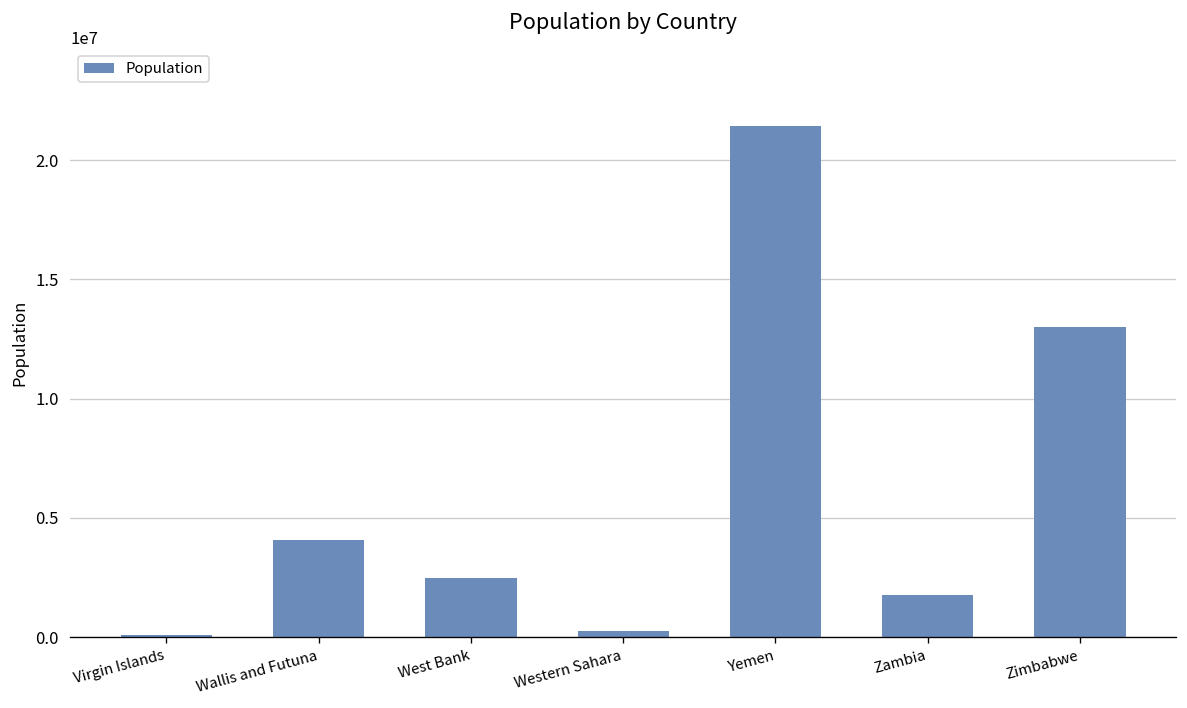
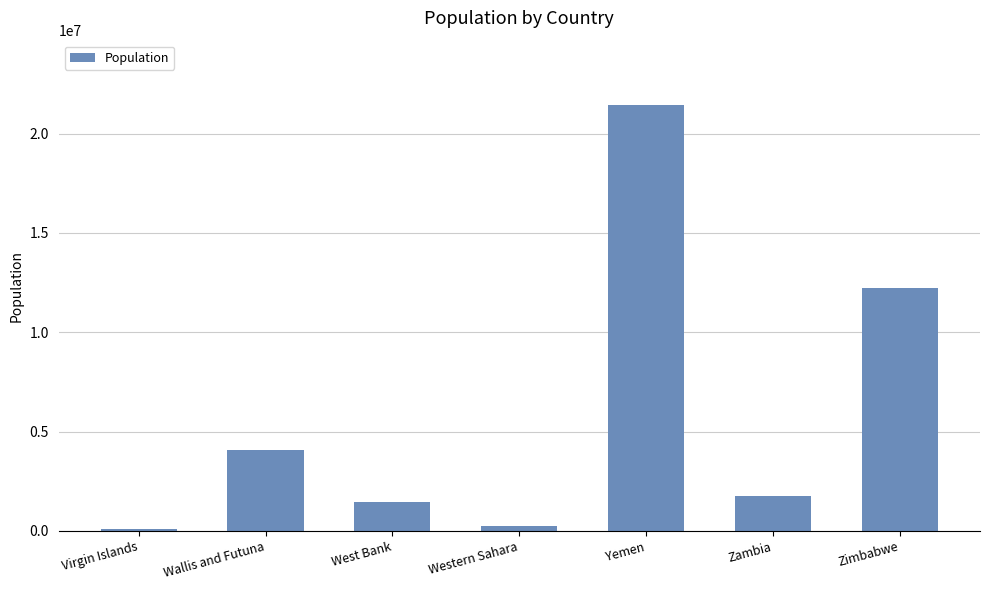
  {
    "Wallis and Futuna": 4100000,
-   "West Bank": 2500000,
+   "West Bank": 1500000,
    "Western Sahara": 300000,
    "Yemen": 21500000,
    "Zambia": 1800000,
-   "Zimbabwe": 13000000
+   "Zimbabwe": 12200000
  }
